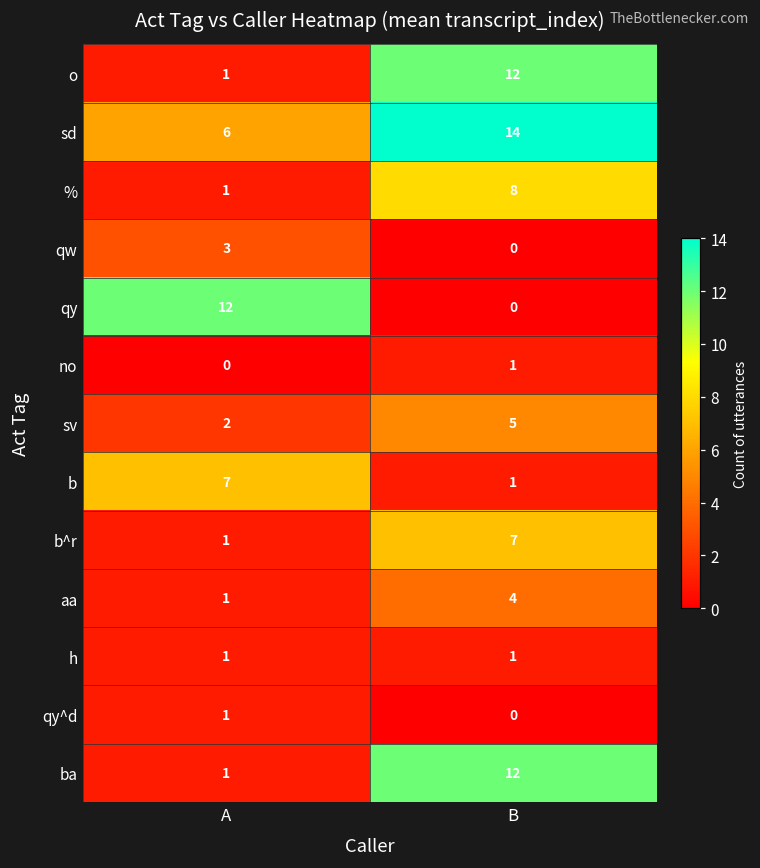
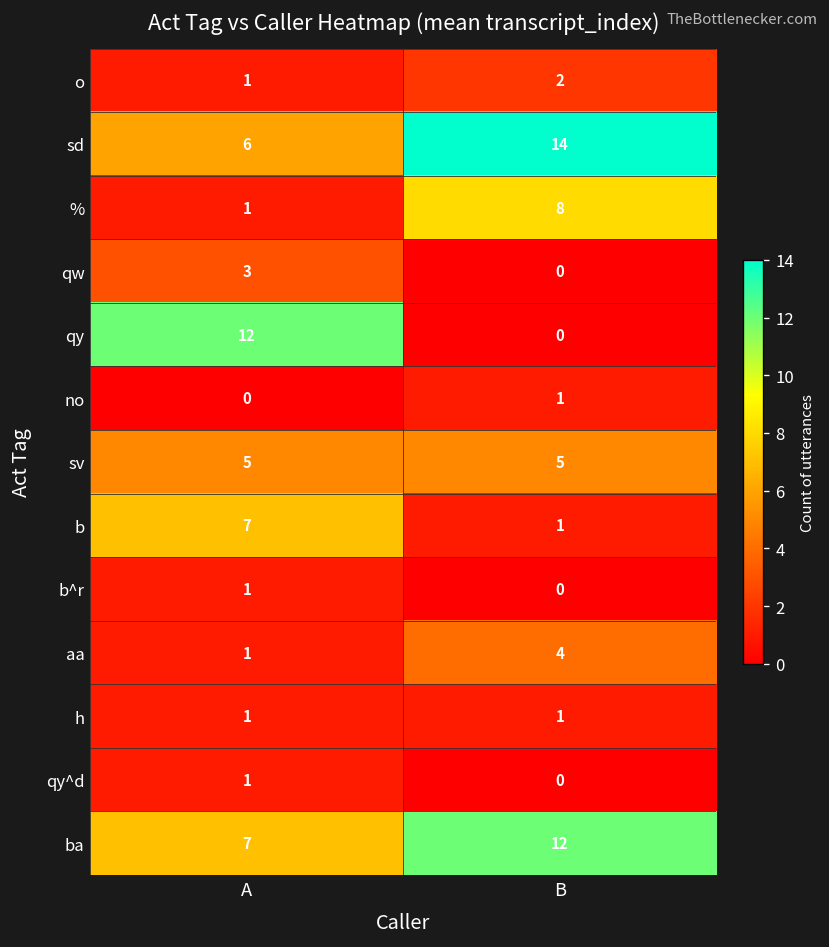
  {
    "o": {
      "A": 1,
-     "B": 12
+     "B": 2
    },
    "sd": {
      "A": 6,
      "B": 14
    },
    "%": {
      "A": 1,
      "B": 8
    },
    "qw": {
      "A": 3,
      "B": 0
    },
    "qy": {
      "A": 12,
      "B": 0
    },
    "no": {
      "A": 0,
      "B": 1
    },
    "sv": {
-     "A": 2,
+     "A": 5,
      "B": 5
    },
    "b": {
      "A": 7,
      "B": 1
    },
    "b^r": {
      "A": 1,
-     "B": 7
+     "B": 0
    },
    "aa": {
      "A": 1,
      "B": 4
    },
    "h": {
      "A": 1,
      "B": 1
    },
    "qy^d": {
      "A": 1,
      "B": 0
    },
    "ba": {
-     "A": 1,
+     "A": 7,
      "B": 12
    }
  }
